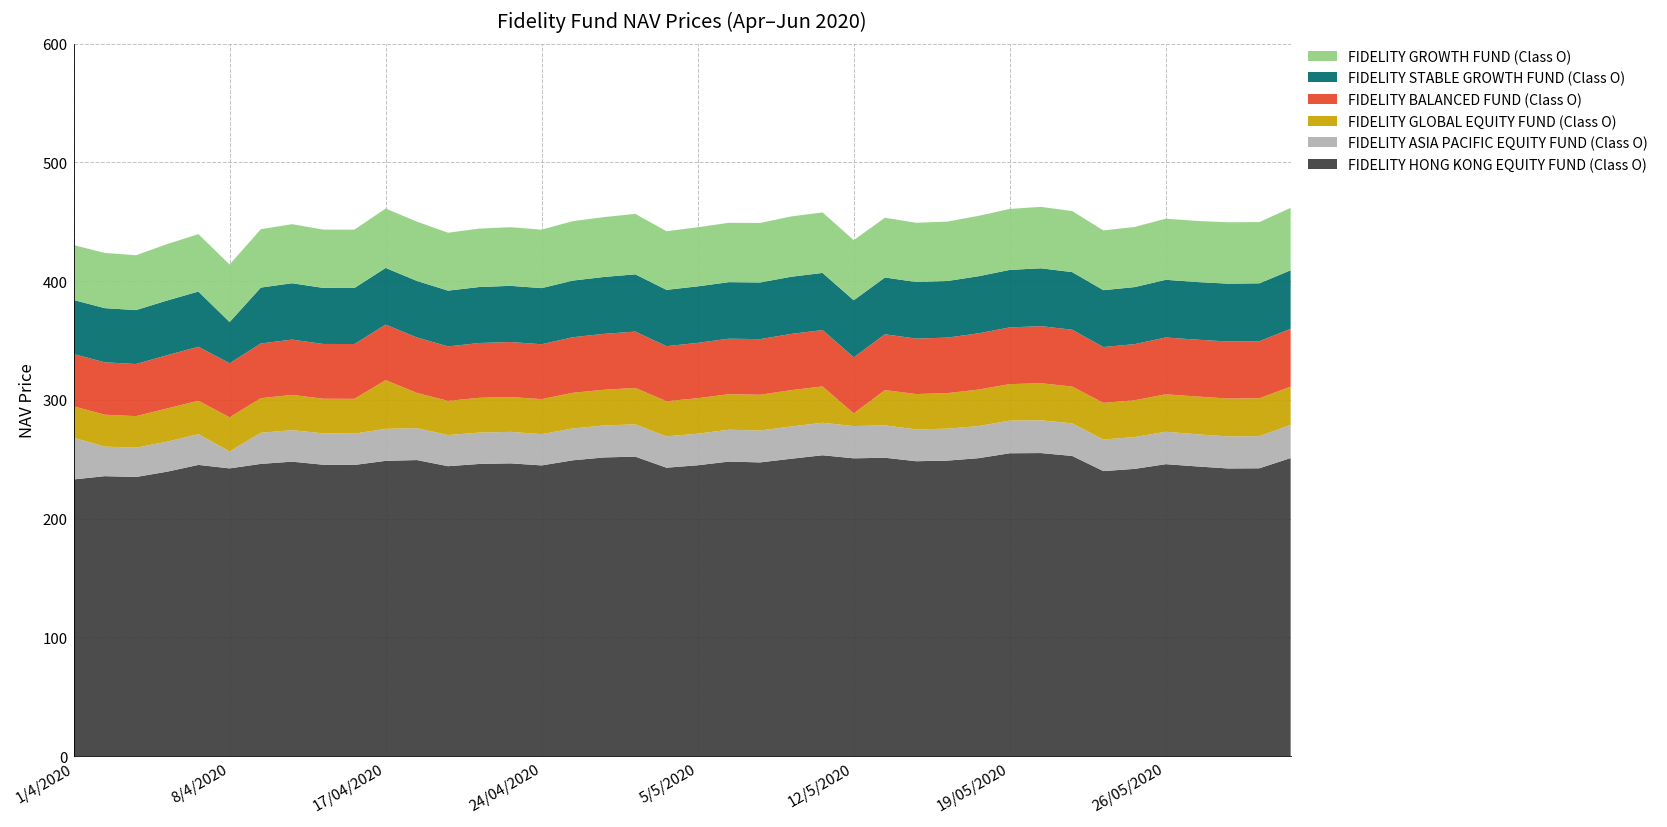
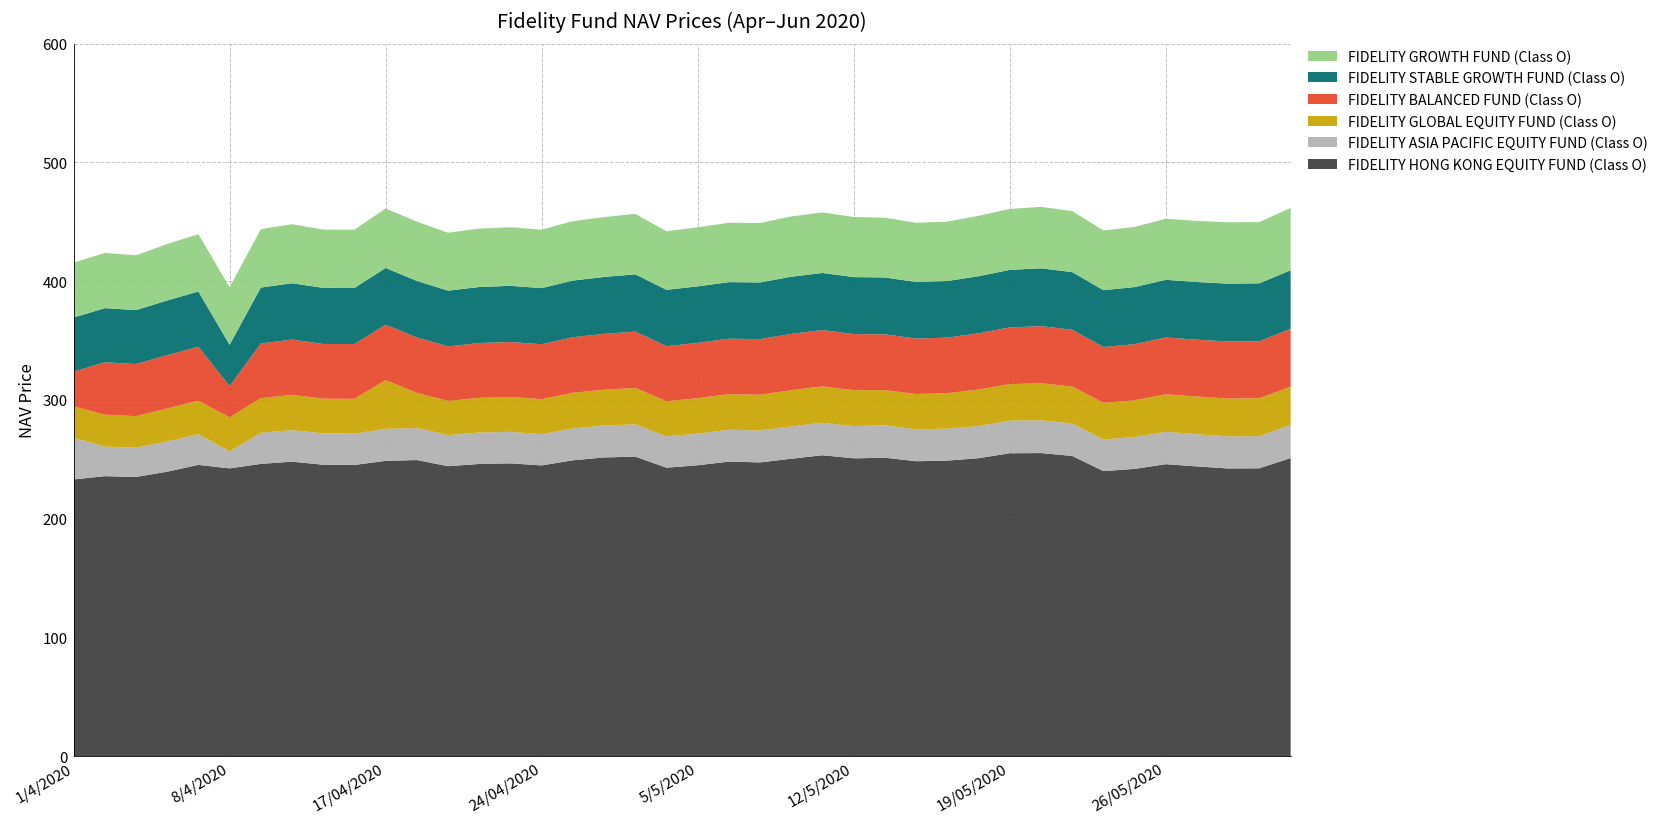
  {
    "FIDELITY HONG KONG EQUITY FUND (Class O)": {
      "1/4/2020": 230,
      "8/4/2020": 240,
      "17/04/2020": 250,
      "24/04/2020": 240,
      "5/5/2020": 240,
      "12/5/2020": 250,
      "19/05/2020": 260,
      "26/05/2020": 250
    },
    "FIDELITY ASIA PACIFIC EQUITY FUND (Class O)": {
      "1/4/2020": 40,
      "8/4/2020": 10,
      "17/04/2020": 30,
      "24/04/2020": 30,
      "5/5/2020": 30,
      "12/5/2020": 30,
      "19/05/2020": 30,
      "26/05/2020": 30
    },
    "FIDELITY GLOBAL EQUITY FUND (Class O)": {
      "1/4/2020": 30,
      "8/4/2020": 30,
      "17/04/2020": 40,
      "24/04/2020": 30,
      "5/5/2020": 30,
-     "12/5/2020": 10,
+     "12/5/2020": 30,
      "19/05/2020": 30,
      "26/05/2020": 30
    },
    "FIDELITY BALANCED FUND (Class O)": {
-     "1/4/2020": 40,
-     "8/4/2020": 50,
+     "1/4/2020": 30,
+     "8/4/2020": 30,
      "17/04/2020": 50,
      "24/04/2020": 50,
      "5/5/2020": 50,
      "12/5/2020": 50,
      "19/05/2020": 50,
      "26/05/2020": 50
    },
    "FIDELITY STABLE GROWTH FUND (Class O)": {
      "1/4/2020": 50,
      "8/4/2020": 30,
      "17/04/2020": 50,
      "24/04/2020": 50,
      "5/5/2020": 50,
      "12/5/2020": 50,
      "19/05/2020": 50,
      "26/05/2020": 50
    },
    "FIDELITY GROWTH FUND (Class O)": {
      "1/4/2020": 50,
      "8/4/2020": 50,
      "17/04/2020": 50,
      "24/04/2020": 50,
      "5/5/2020": 50,
      "12/5/2020": 50,
      "19/05/2020": 50,
      "26/05/2020": 50
    }
  }
